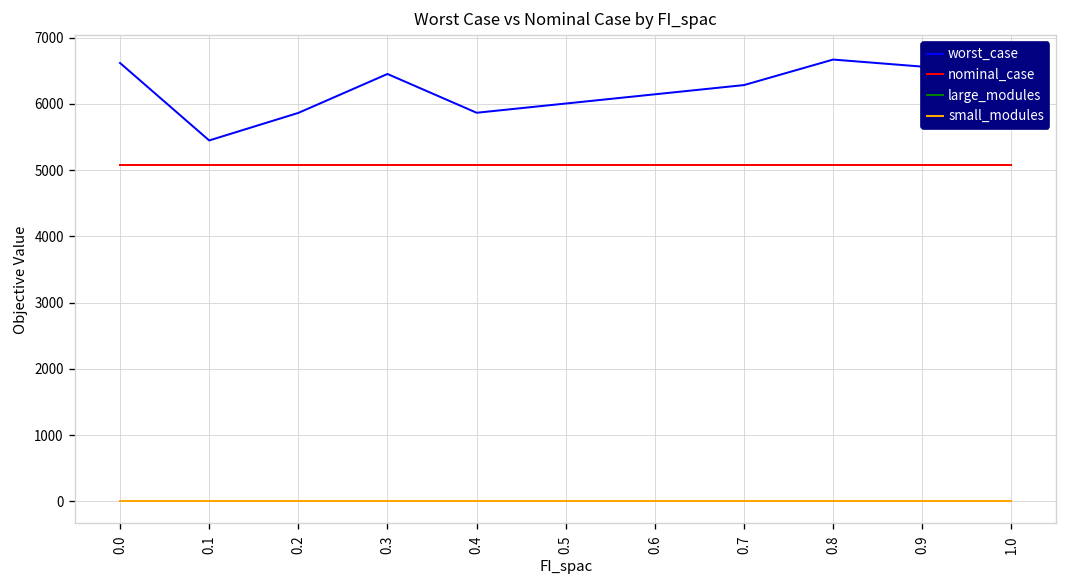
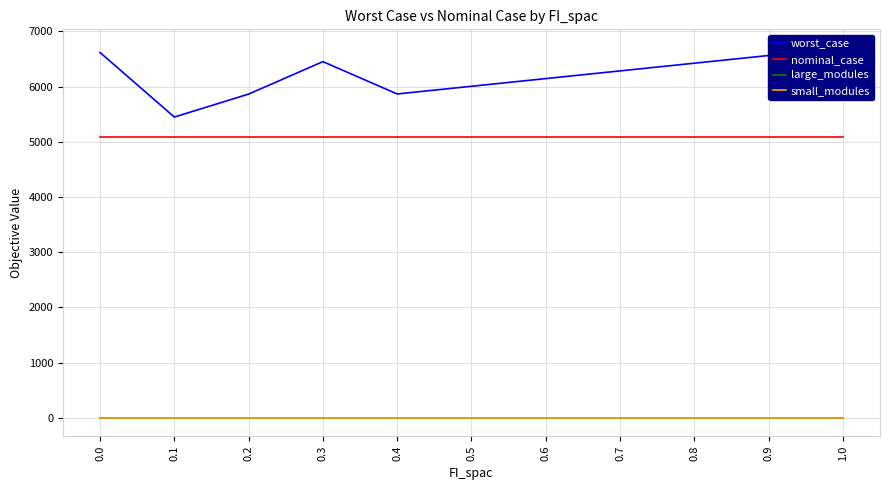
  {
    "worst_case": {
      "0.0": 6600,
      "0.1": 5400,
      "0.2": 5900,
      "0.3": 6500,
      "0.4": 5900,
      "0.5": 6000,
      "0.6": 6100,
      "0.7": 6300,
-     "0.8": 6700
+     "0.8": 6400
    },
    "nominal_case": {
      "0.0": 5100,
      "0.1": 5100,
      "0.2": 5100,
      "0.3": 5100,
      "0.4": 5100,
      "0.5": 5100,
      "0.6": 5100,
      "0.7": 5100,
      "0.8": 5100,
      "0.9": 5100,
      "1.0": 5100
    },
    "small_modules": {
      "0.0": 0,
      "0.1": 0,
      "0.2": 0,
      "0.3": 0,
      "0.4": 0,
      "0.5": 0,
      "0.6": 0,
      "0.7": 0,
      "0.8": 0,
      "0.9": 0,
      "1.0": 0
    }
  }
